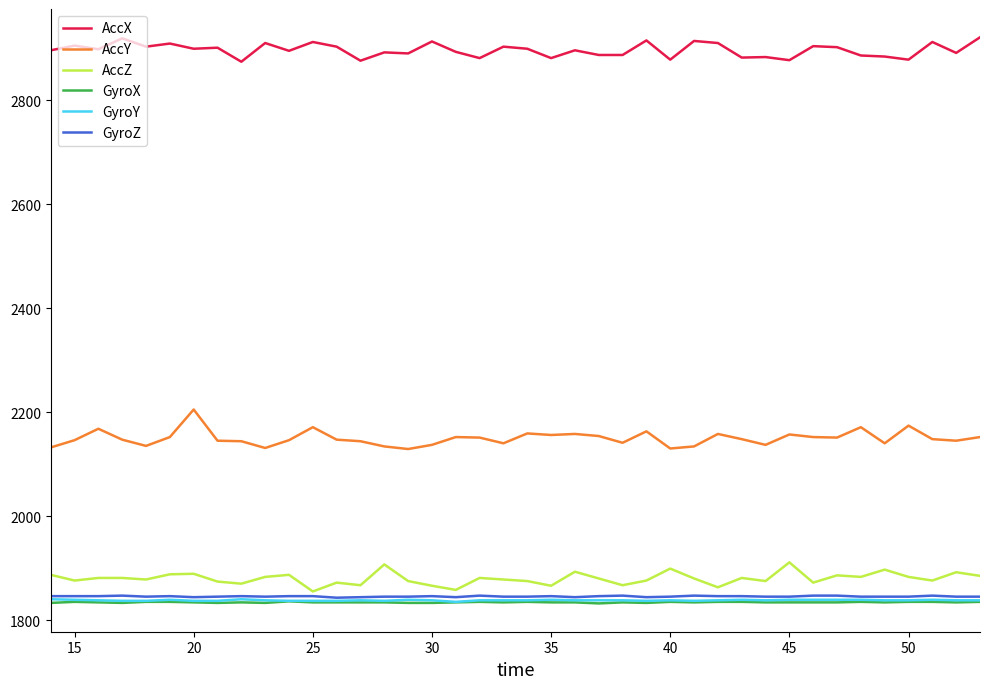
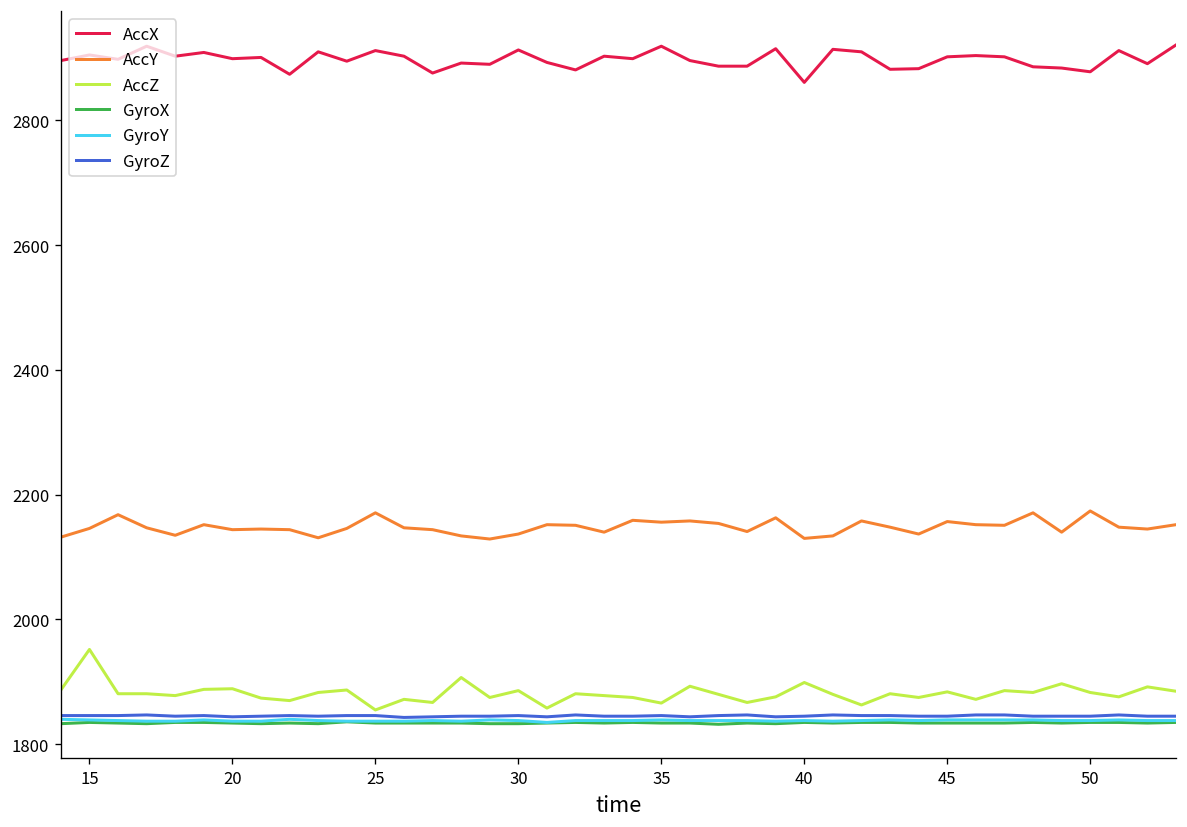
  {
    "AccX": {
      "20": 2900,
      "25": 2910,
      "30": 2910,
-     "35": 2880,
-     "40": 2880,
-     "45": 2880,
+     "35": 2920,
+     "40": 2860,
+     "45": 2900,
      "50": 2880
    },
    "AccY": {
      "15": 2150,
-     "20": 2210,
+     "20": 2140,
      "25": 2170,
      "30": 2140,
      "35": 2160,
      "40": 2130,
      "45": 2160,
      "50": 2170
    },
    "AccZ": {
-     "15": 1880,
+     "15": 1950,
      "20": 1890,
      "25": 1860,
-     "30": 1870,
+     "30": 1890,
      "35": 1870,
      "40": 1900,
-     "45": 1910,
+     "45": 1880,
      "50": 1880
    },
    "GyroX": {
      "30": 1830,
      "35": 1830,
      "45": 1830
    },
    "GyroY": {
      "30": 1840,
      "35": 1840,
      "45": 1840
    },
    "GyroZ": {
      "15": 1850,
      "20": 1840,
      "25": 1850,
      "30": 1850,
      "35": 1850,
      "40": 1850,
      "45": 1850,
      "50": 1850
    }
  }
